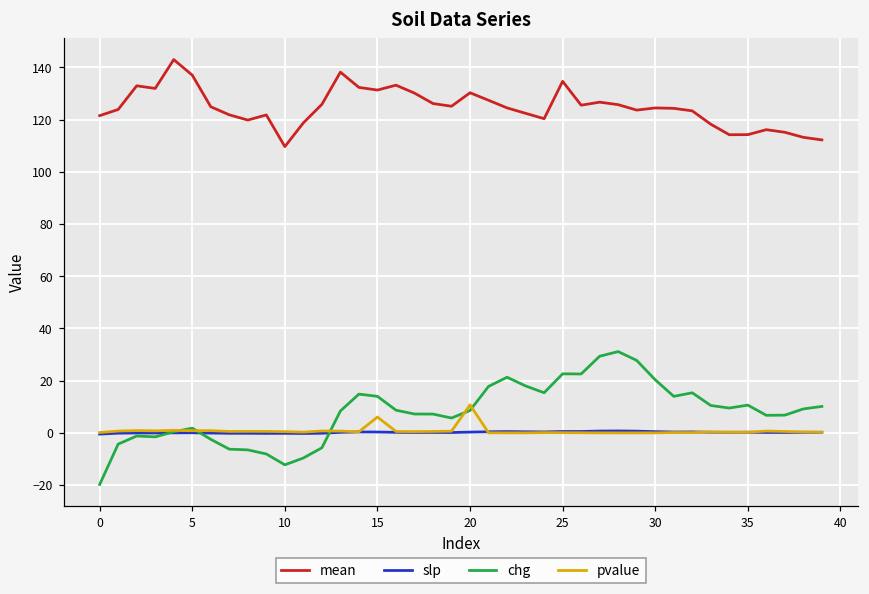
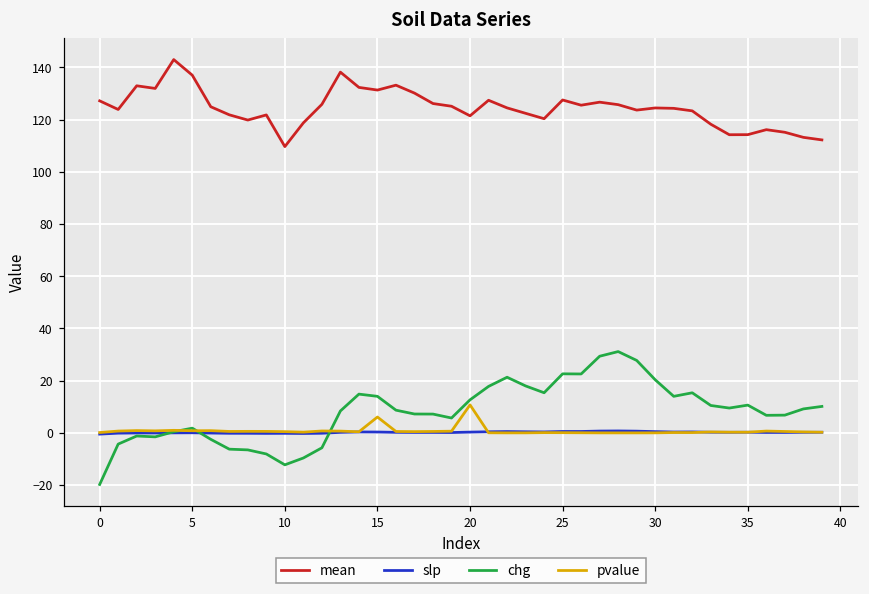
  {
    "mean": {
-     "0": 122,
+     "0": 127,
      "5": 137,
      "10": 110,
      "15": 131,
-     "20": 130,
-     "25": 135,
+     "20": 121,
+     "25": 128,
      "30": 124,
      "35": 114
    },
    "slp": {
      "15": 0,
      "20": 0
    },
    "chg": {
      "0": -20,
      "10": -12,
      "15": 14,
-     "20": 9,
+     "20": 13,
      "25": 23,
      "30": 20,
      "35": 11
    },
    "pvalue": {
      "15": 6,
      "20": 11
    }
  }
